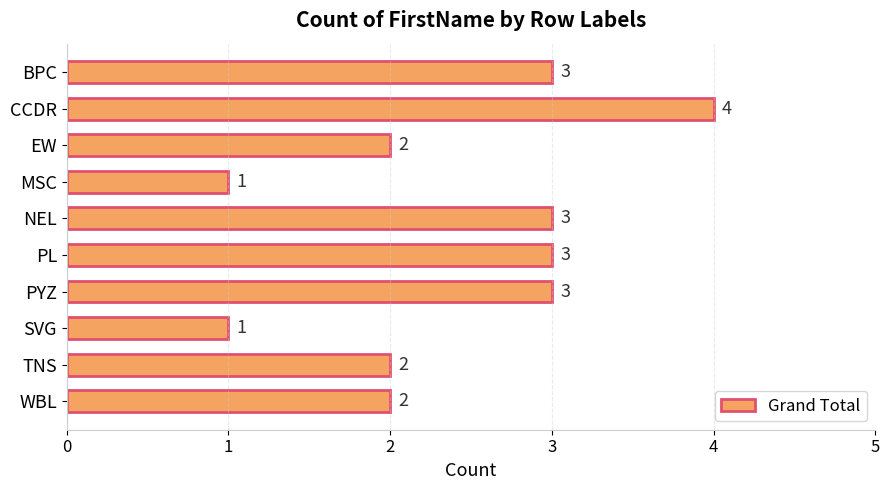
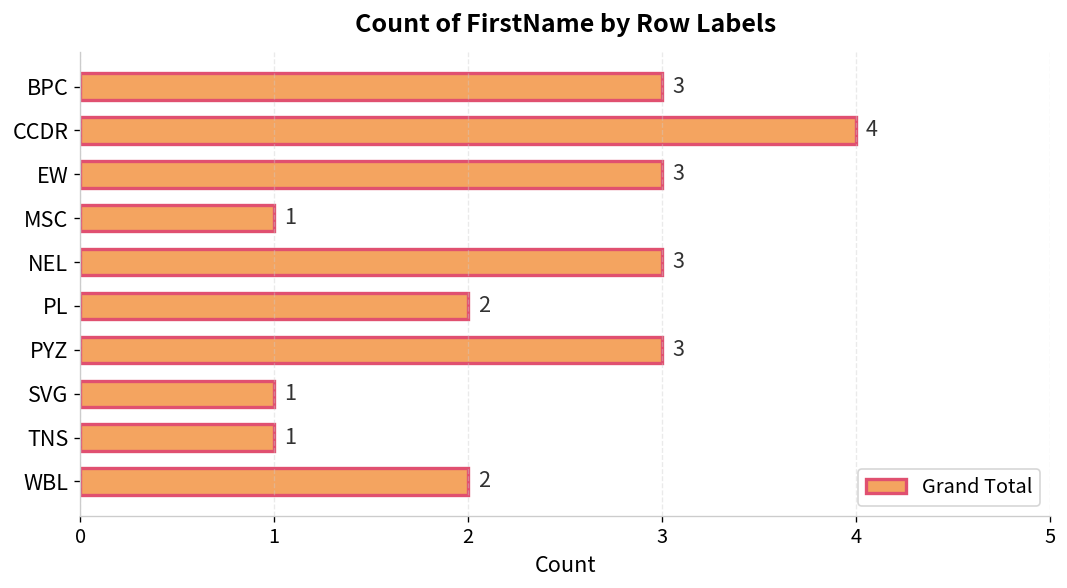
  {
    "BPC": 3,
    "CCDR": 4,
-   "EW": 2,
+   "EW": 3,
    "MSC": 1,
    "NEL": 3,
-   "PL": 3,
+   "PL": 2,
    "PYZ": 3,
    "SVG": 1,
-   "TNS": 2,
+   "TNS": 1,
    "WBL": 2
  }
